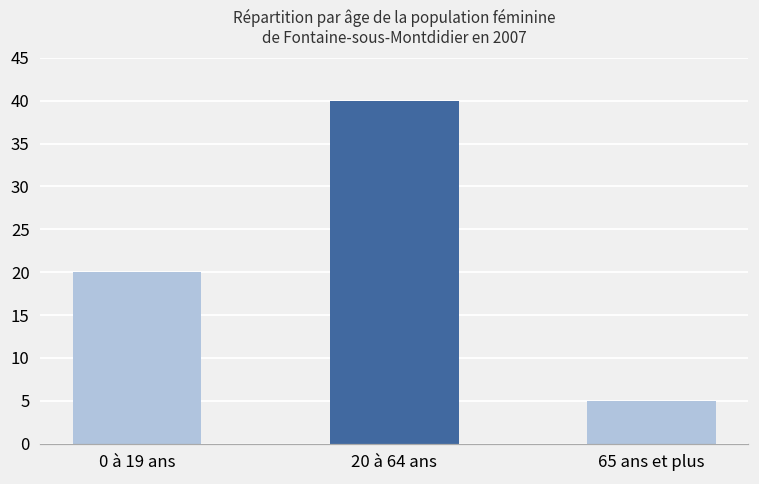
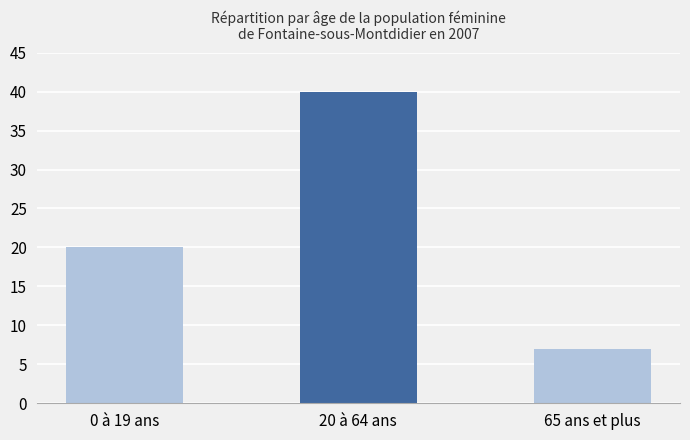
  {
    "0 à 19 ans": 20,
    "20 à 64 ans": 40,
-   "65 ans et plus": 5
+   "65 ans et plus": 7
  }
